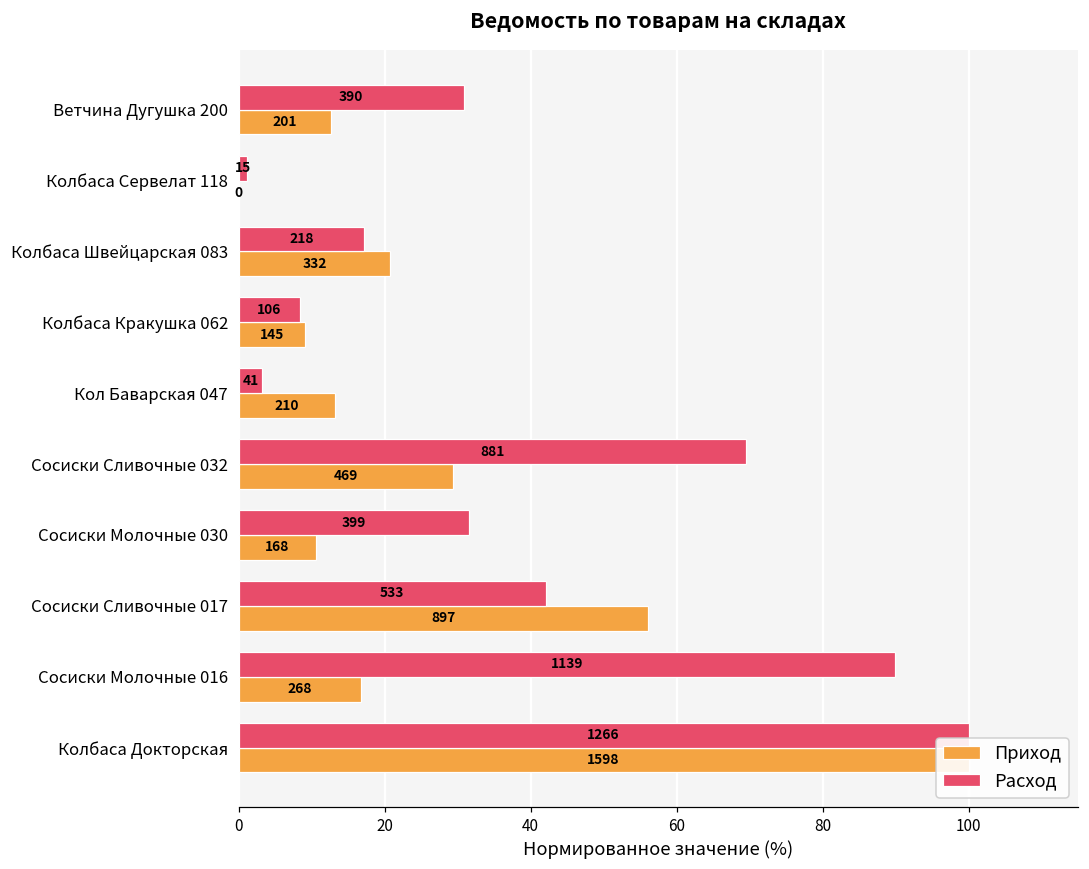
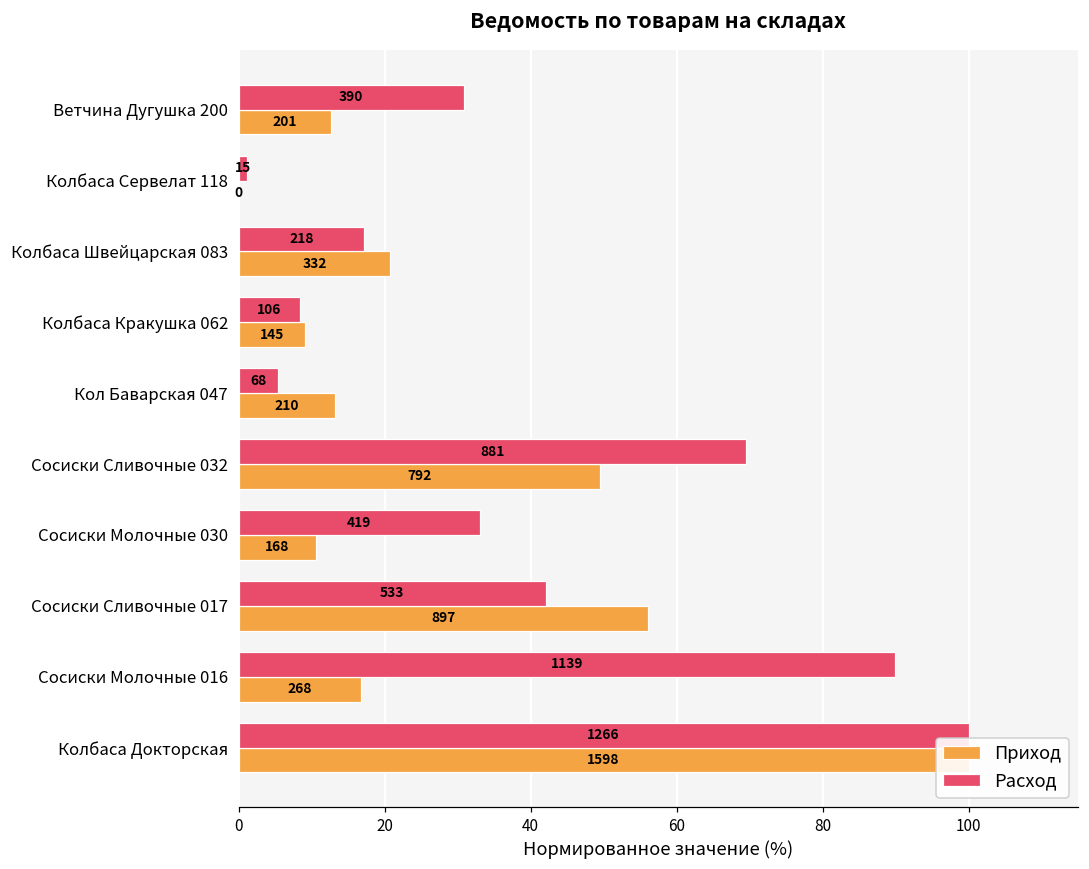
  {
    "Приход": {
      "Колбаса Сервелат 118": 0,
-     "Сосиски Сливочные 032": 469
+     "Сосиски Сливочные 032": 792
    },
    "Расход": {
-     "Кол Баварская 047": 41,
-     "Сосиски Молочные 030": 399
+     "Кол Баварская 047": 68,
+     "Сосиски Молочные 030": 419
    }
  }
